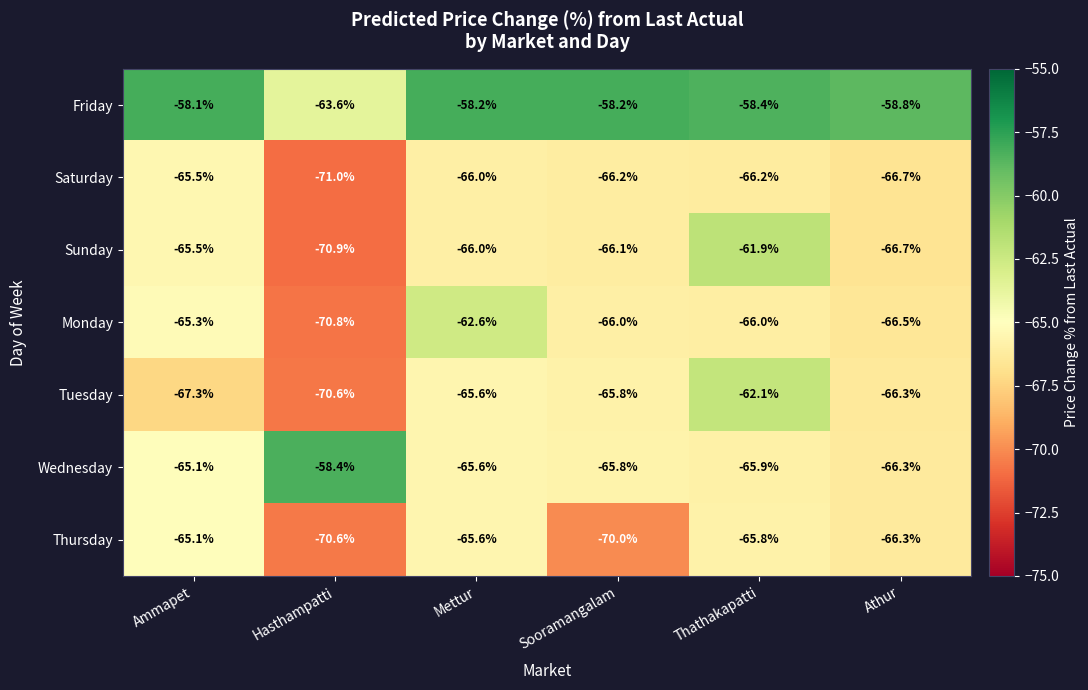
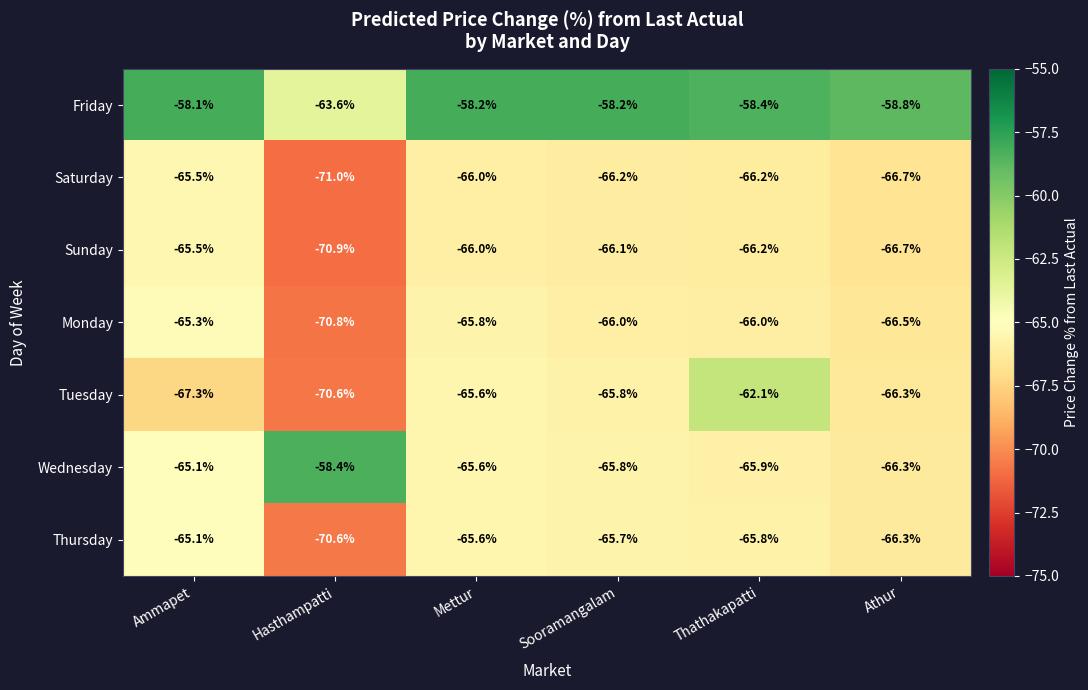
  {
    "Friday": {
      "Ammapet": "-58.1%",
      "Hasthampatti": "-63.6%",
      "Mettur": "-58.2%",
      "Sooramangalam": "-58.2%",
      "Thathakapatti": "-58.4%",
      "Athur": "-58.8%"
    },
    "Saturday": {
      "Ammapet": "-65.5%",
      "Hasthampatti": "-71.0%",
      "Mettur": "-66.0%",
      "Sooramangalam": "-66.2%",
      "Thathakapatti": "-66.2%",
      "Athur": "-66.7%"
    },
    "Sunday": {
      "Ammapet": "-65.5%",
      "Hasthampatti": "-70.9%",
      "Mettur": "-66.0%",
      "Sooramangalam": "-66.1%",
-     "Thathakapatti": "-61.9%",
+     "Thathakapatti": "-66.2%",
      "Athur": "-66.7%"
    },
    "Monday": {
      "Ammapet": "-65.3%",
      "Hasthampatti": "-70.8%",
-     "Mettur": "-62.6%",
+     "Mettur": "-65.8%",
      "Sooramangalam": "-66.0%",
      "Thathakapatti": "-66.0%",
      "Athur": "-66.5%"
    },
    "Tuesday": {
      "Ammapet": "-67.3%",
      "Hasthampatti": "-70.6%",
      "Mettur": "-65.6%",
      "Sooramangalam": "-65.8%",
      "Thathakapatti": "-62.1%",
      "Athur": "-66.3%"
    },
    "Wednesday": {
      "Ammapet": "-65.1%",
      "Hasthampatti": "-58.4%",
      "Mettur": "-65.6%",
      "Sooramangalam": "-65.8%",
      "Thathakapatti": "-65.9%",
      "Athur": "-66.3%"
    },
    "Thursday": {
      "Ammapet": "-65.1%",
      "Hasthampatti": "-70.6%",
      "Mettur": "-65.6%",
-     "Sooramangalam": "-70.0%",
+     "Sooramangalam": "-65.7%",
      "Thathakapatti": "-65.8%",
      "Athur": "-66.3%"
    }
  }
